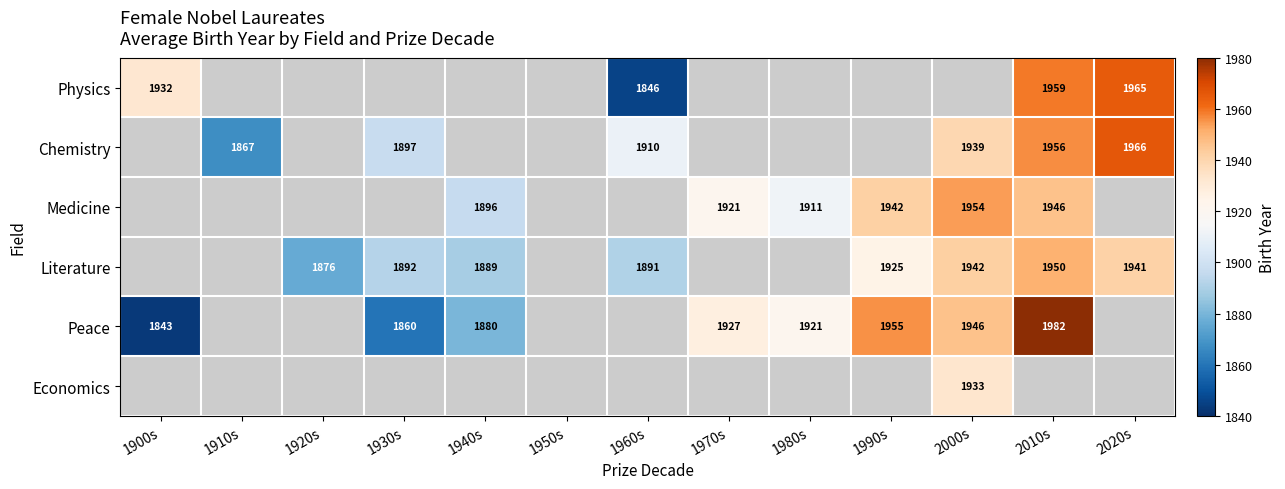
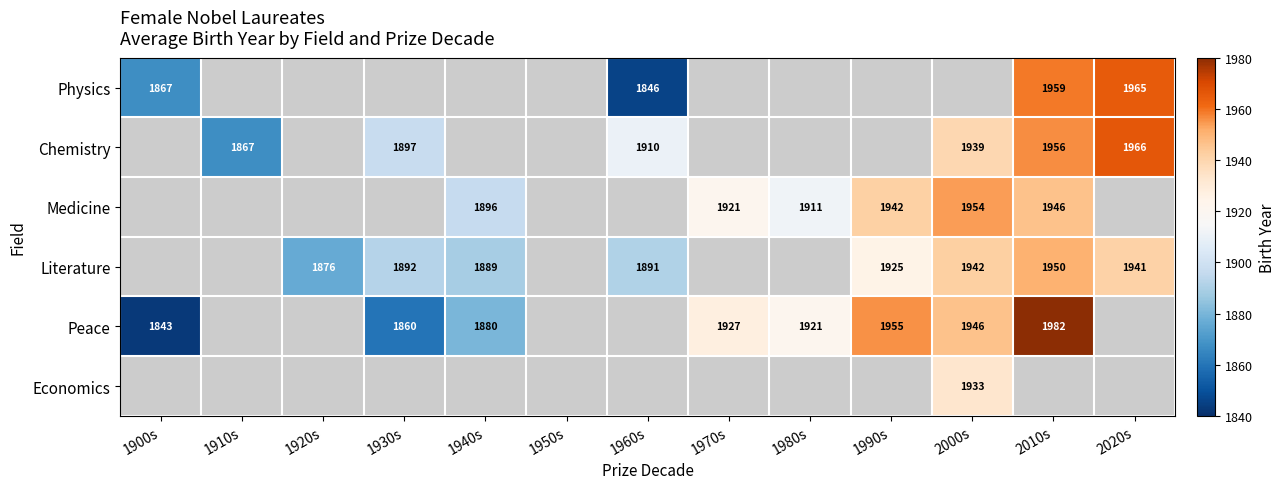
  {
    "Physics": {
-     "1900s": 1932,
+     "1900s": 1867,
      "1960s": 1846,
      "2010s": 1959,
      "2020s": 1965
    },
    "Chemistry": {
      "1910s": 1867,
      "1930s": 1897,
      "1960s": 1910,
      "2000s": 1939,
      "2010s": 1956,
      "2020s": 1966
    },
    "Medicine": {
      "1940s": 1896,
      "1970s": 1921,
      "1980s": 1911,
      "1990s": 1942,
      "2000s": 1954,
      "2010s": 1946
    },
    "Literature": {
      "1920s": 1876,
      "1930s": 1892,
      "1940s": 1889,
      "1960s": 1891,
      "1990s": 1925,
      "2000s": 1942,
      "2010s": 1950,
      "2020s": 1941
    },
    "Peace": {
      "1900s": 1843,
      "1930s": 1860,
      "1940s": 1880,
      "1970s": 1927,
      "1980s": 1921,
      "1990s": 1955,
      "2000s": 1946,
      "2010s": 1982
    },
    "Economics": {
      "2000s": 1933
    }
  }
